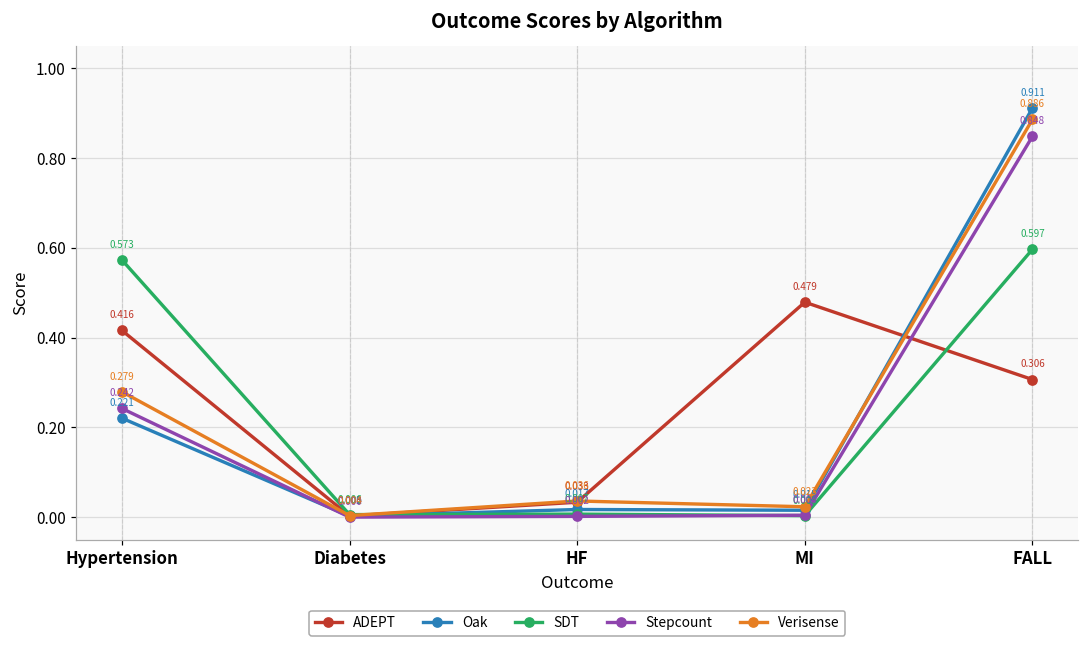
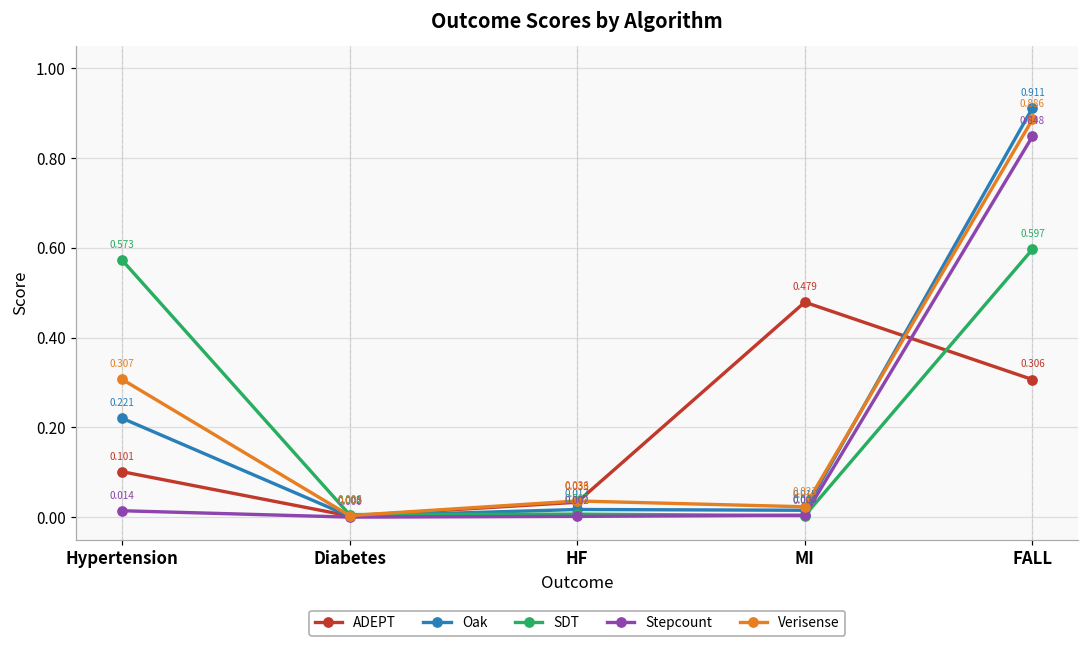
  {
    "ADEPT": {
-     "Hypertension": 0.416,
+     "Hypertension": 0.101,
      "MI": 0.479,
      "FALL": 0.306
    },
    "Oak": {
      "FALL": 0.911
    },
    "SDT": {
      "Hypertension": 0.573,
      "FALL": 0.597
    },
    "Stepcount": {
-     "Hypertension": 0.242
+     "Hypertension": 0.014
    },
    "Verisense": {
-     "Hypertension": 0.279
+     "Hypertension": 0.307
    }
  }
